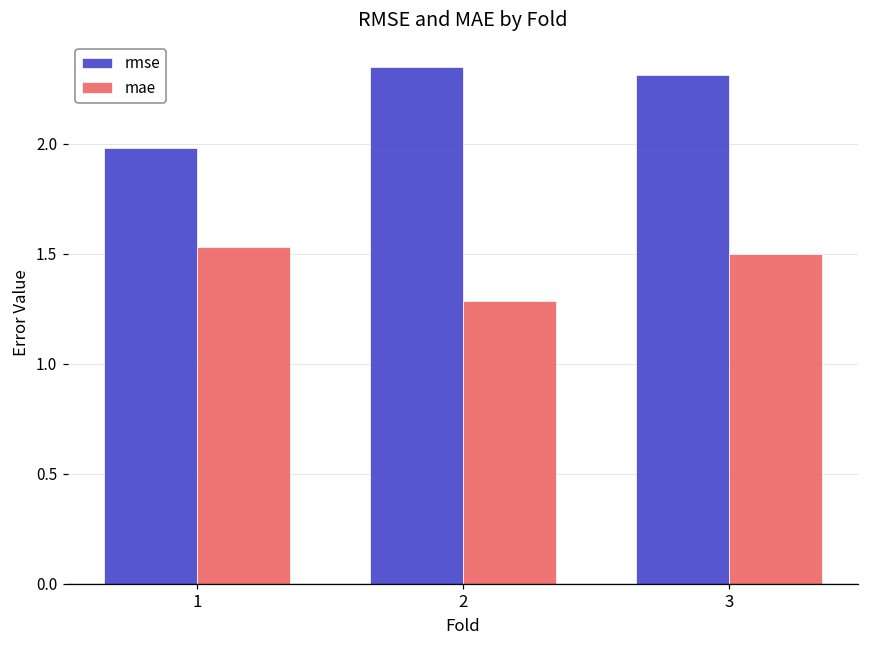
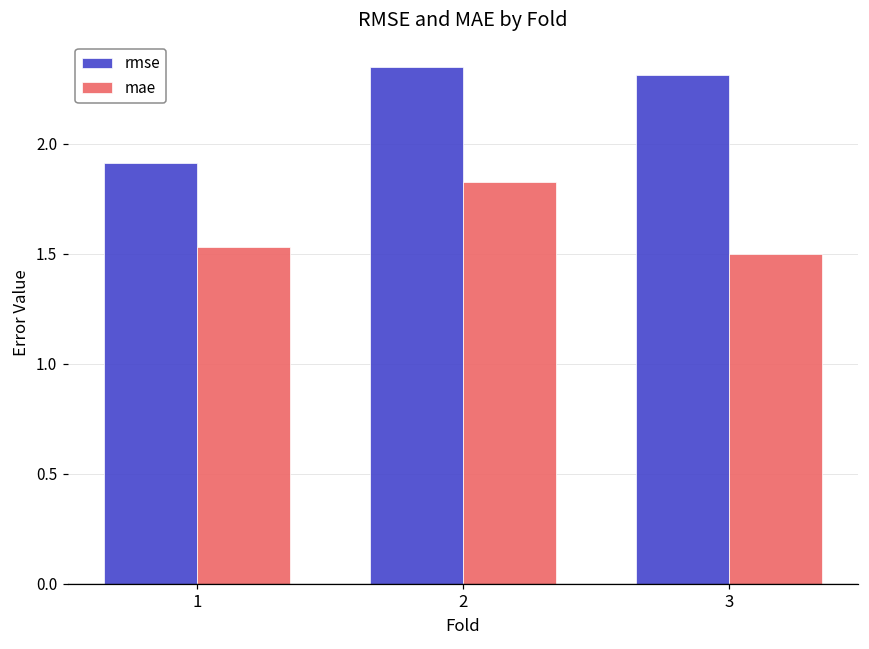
  {
    "rmse": {
-     "1": 1.98,
+     "1": 1.91,
      "2": 2.35,
      "3": 2.31
    },
    "mae": {
      "1": 1.53,
-     "2": 1.28,
+     "2": 1.83,
      "3": 1.50
    }
  }
